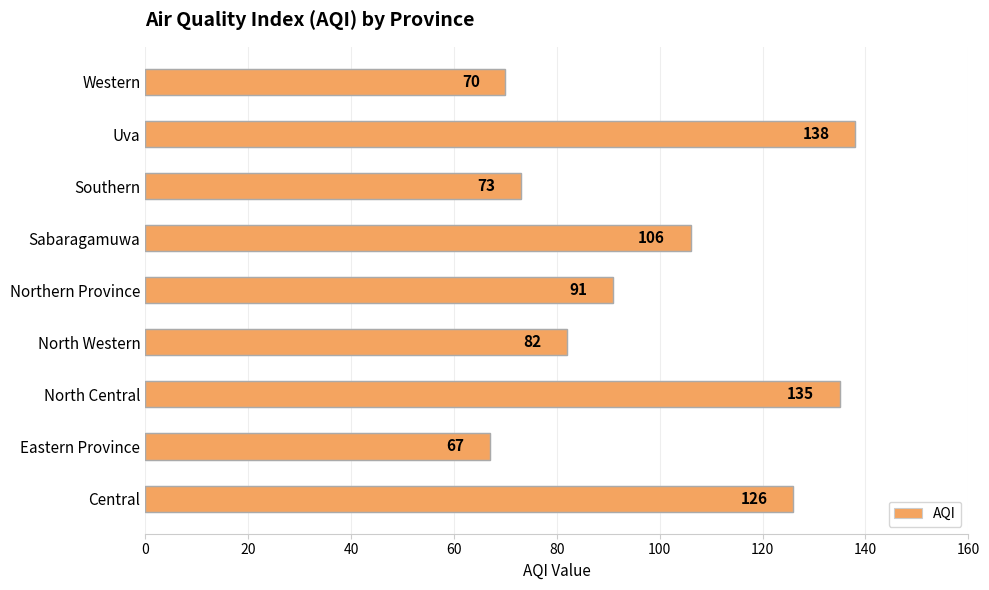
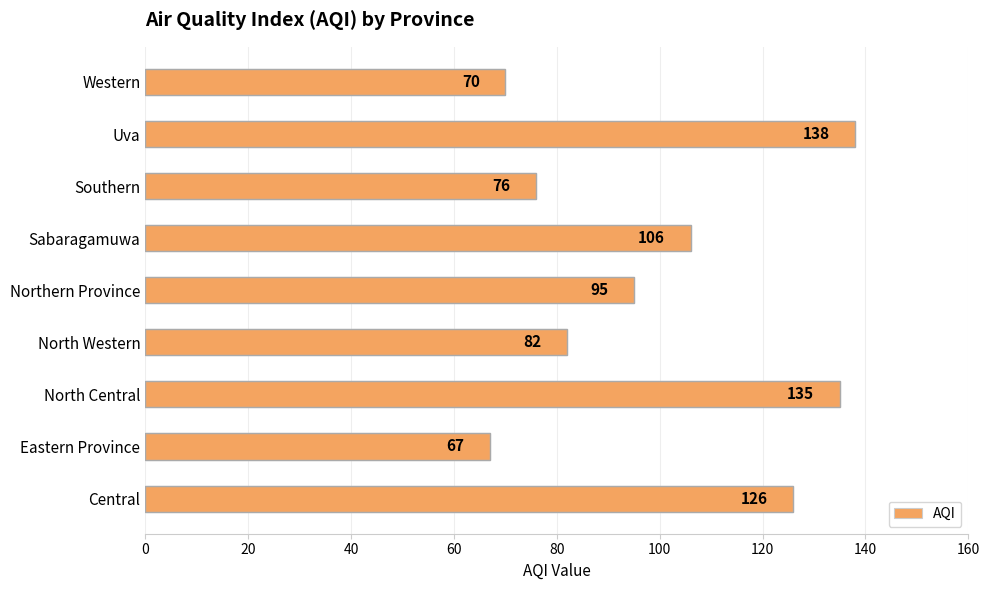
  {
    "Western": 70,
    "Uva": 138,
-   "Southern": 73,
+   "Southern": 76,
    "Sabaragamuwa": 106,
-   "Northern Province": 91,
+   "Northern Province": 95,
    "North Western": 82,
    "North Central": 135,
    "Eastern Province": 67,
    "Central": 126
  }
